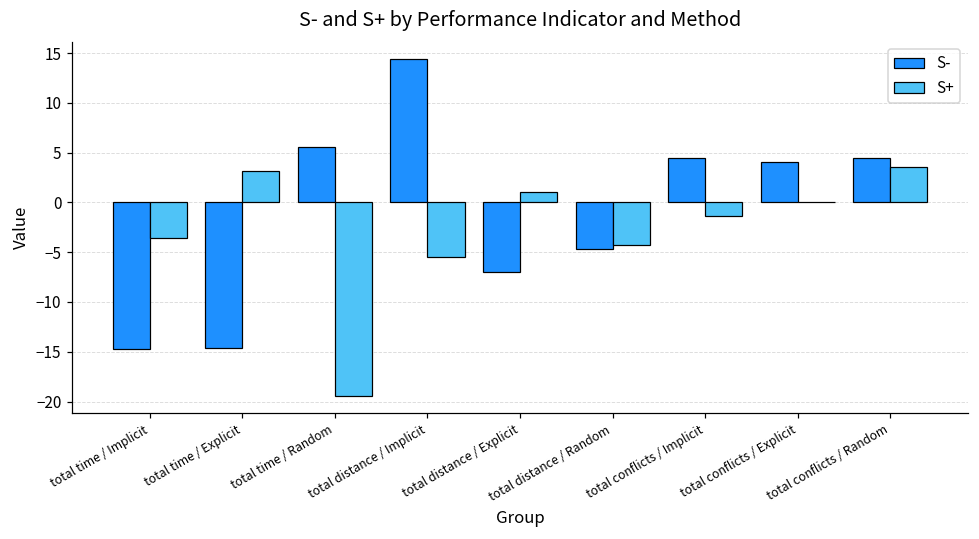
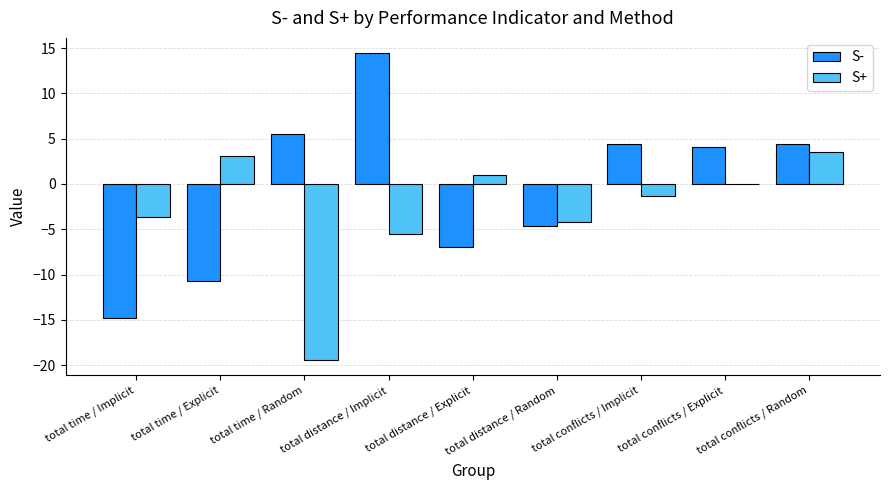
  {
    "S-": {
      "total time / Implicit": -15,
-     "total time / Explicit": -15,
+     "total time / Explicit": -11,
      "total time / Random": 6,
      "total distance / Implicit": 14,
      "total distance / Explicit": -7,
      "total distance / Random": -5,
      "total conflicts / Implicit": 4,
      "total conflicts / Explicit": 4,
      "total conflicts / Random": 4
    },
    "S+": {
      "total time / Implicit": -4,
      "total time / Explicit": 3,
      "total time / Random": -19,
      "total distance / Implicit": -5,
      "total distance / Explicit": 1,
      "total distance / Random": -4,
      "total conflicts / Implicit": -1,
      "total conflicts / Explicit": 0,
      "total conflicts / Random": 4
    }
  }
